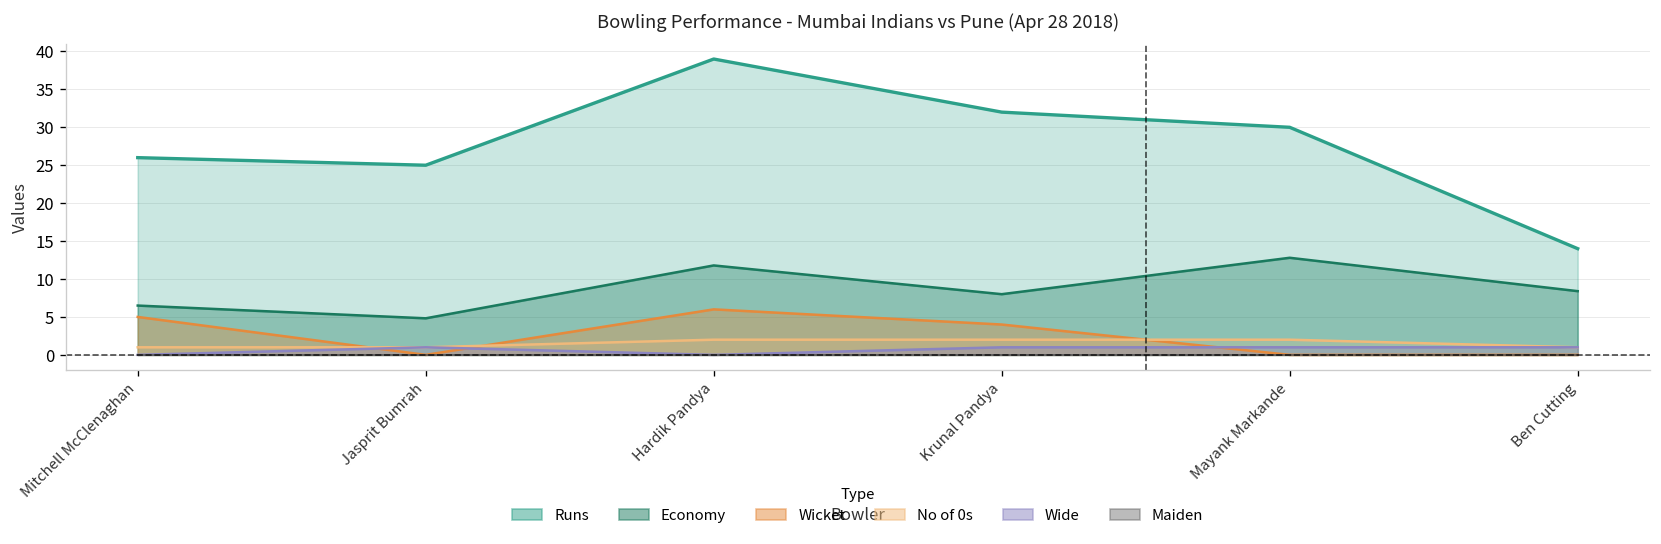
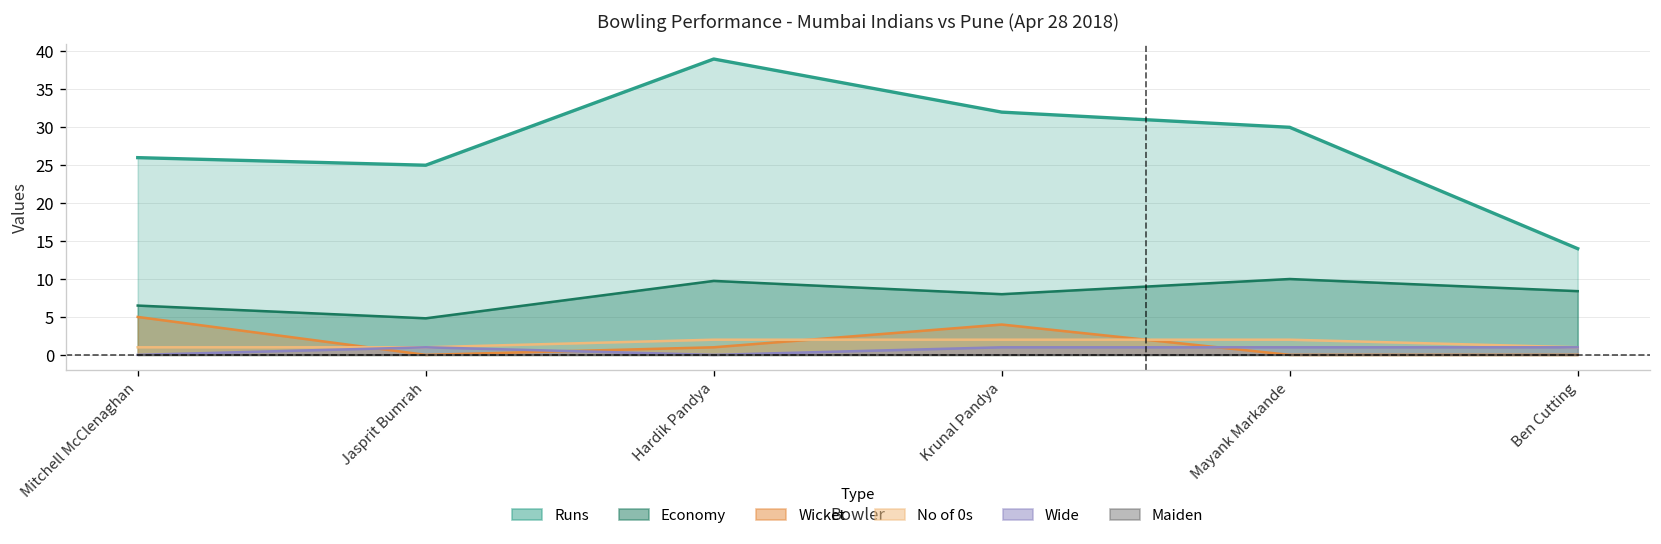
  {
    "Economy": {
      "Mitchell McClenaghan": 7,
      "Jasprit Bumrah": 5,
-     "Hardik Pandya": 12,
+     "Hardik Pandya": 10,
      "Krunal Pandya": 8,
-     "Mayank Markande": 13,
+     "Mayank Markande": 10,
      "Ben Cutting": 8
    },
    "Wicket": {
      "Mitchell McClenaghan": 5,
-     "Hardik Pandya": 6,
+     "Hardik Pandya": 1,
      "Krunal Pandya": 4
    }
  }
